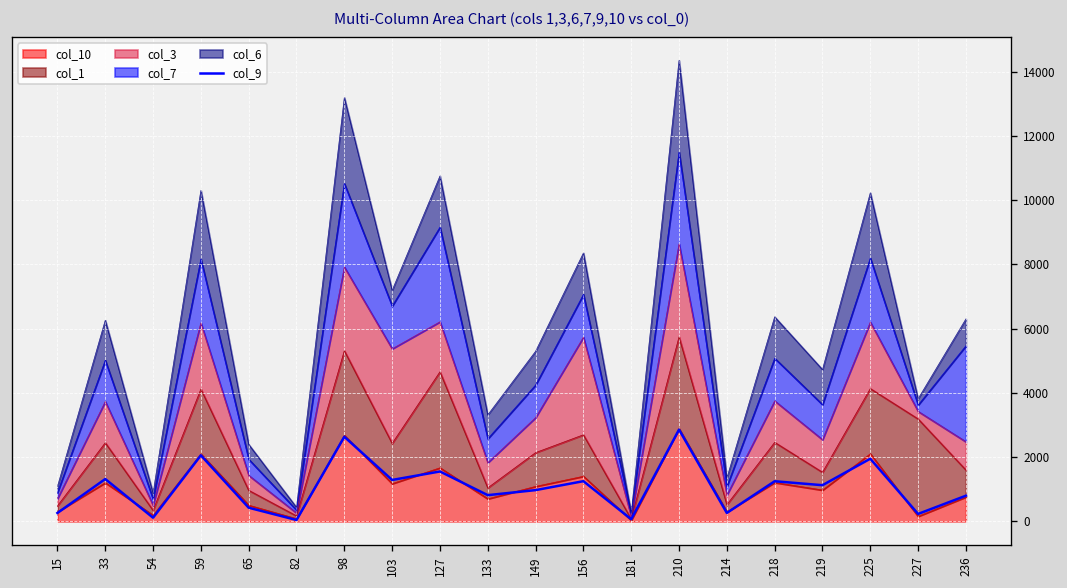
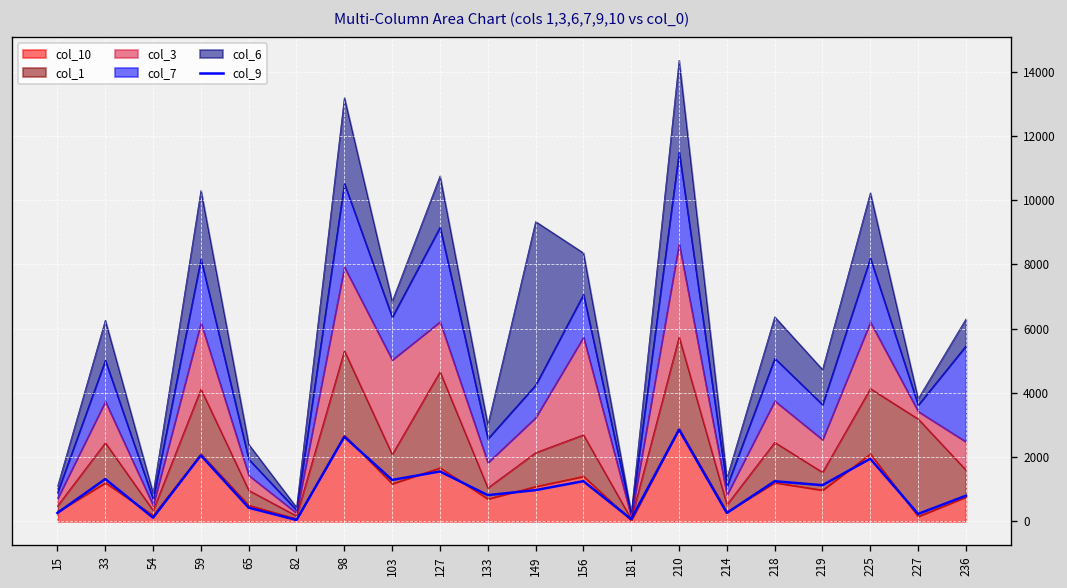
  {
    "col_1": {
      "15": 200,
      "33": 1200,
      "54": 200,
      "59": 2000,
      "65": 500,
      "98": 2600,
-     "103": 1300,
+     "103": 900,
      "127": 3000,
      "133": 300,
      "149": 1100,
      "156": 1300,
      "210": 2900,
      "214": 200,
      "218": 1300,
      "219": 600,
      "225": 2000,
      "227": 3000,
      "236": 800
    },
    "col_6": {
      "15": 200,
      "33": 1200,
      "54": 200,
      "59": 2100,
      "65": 500,
      "98": 2700,
      "103": 500,
      "127": 1600,
-     "133": 700,
-     "149": 1100,
+     "133": 400,
+     "149": 5100,
      "156": 1300,
      "210": 2900,
      "214": 300,
      "218": 1300,
      "219": 1100,
      "225": 2000,
      "227": 200,
      "236": 800
    }
  }
